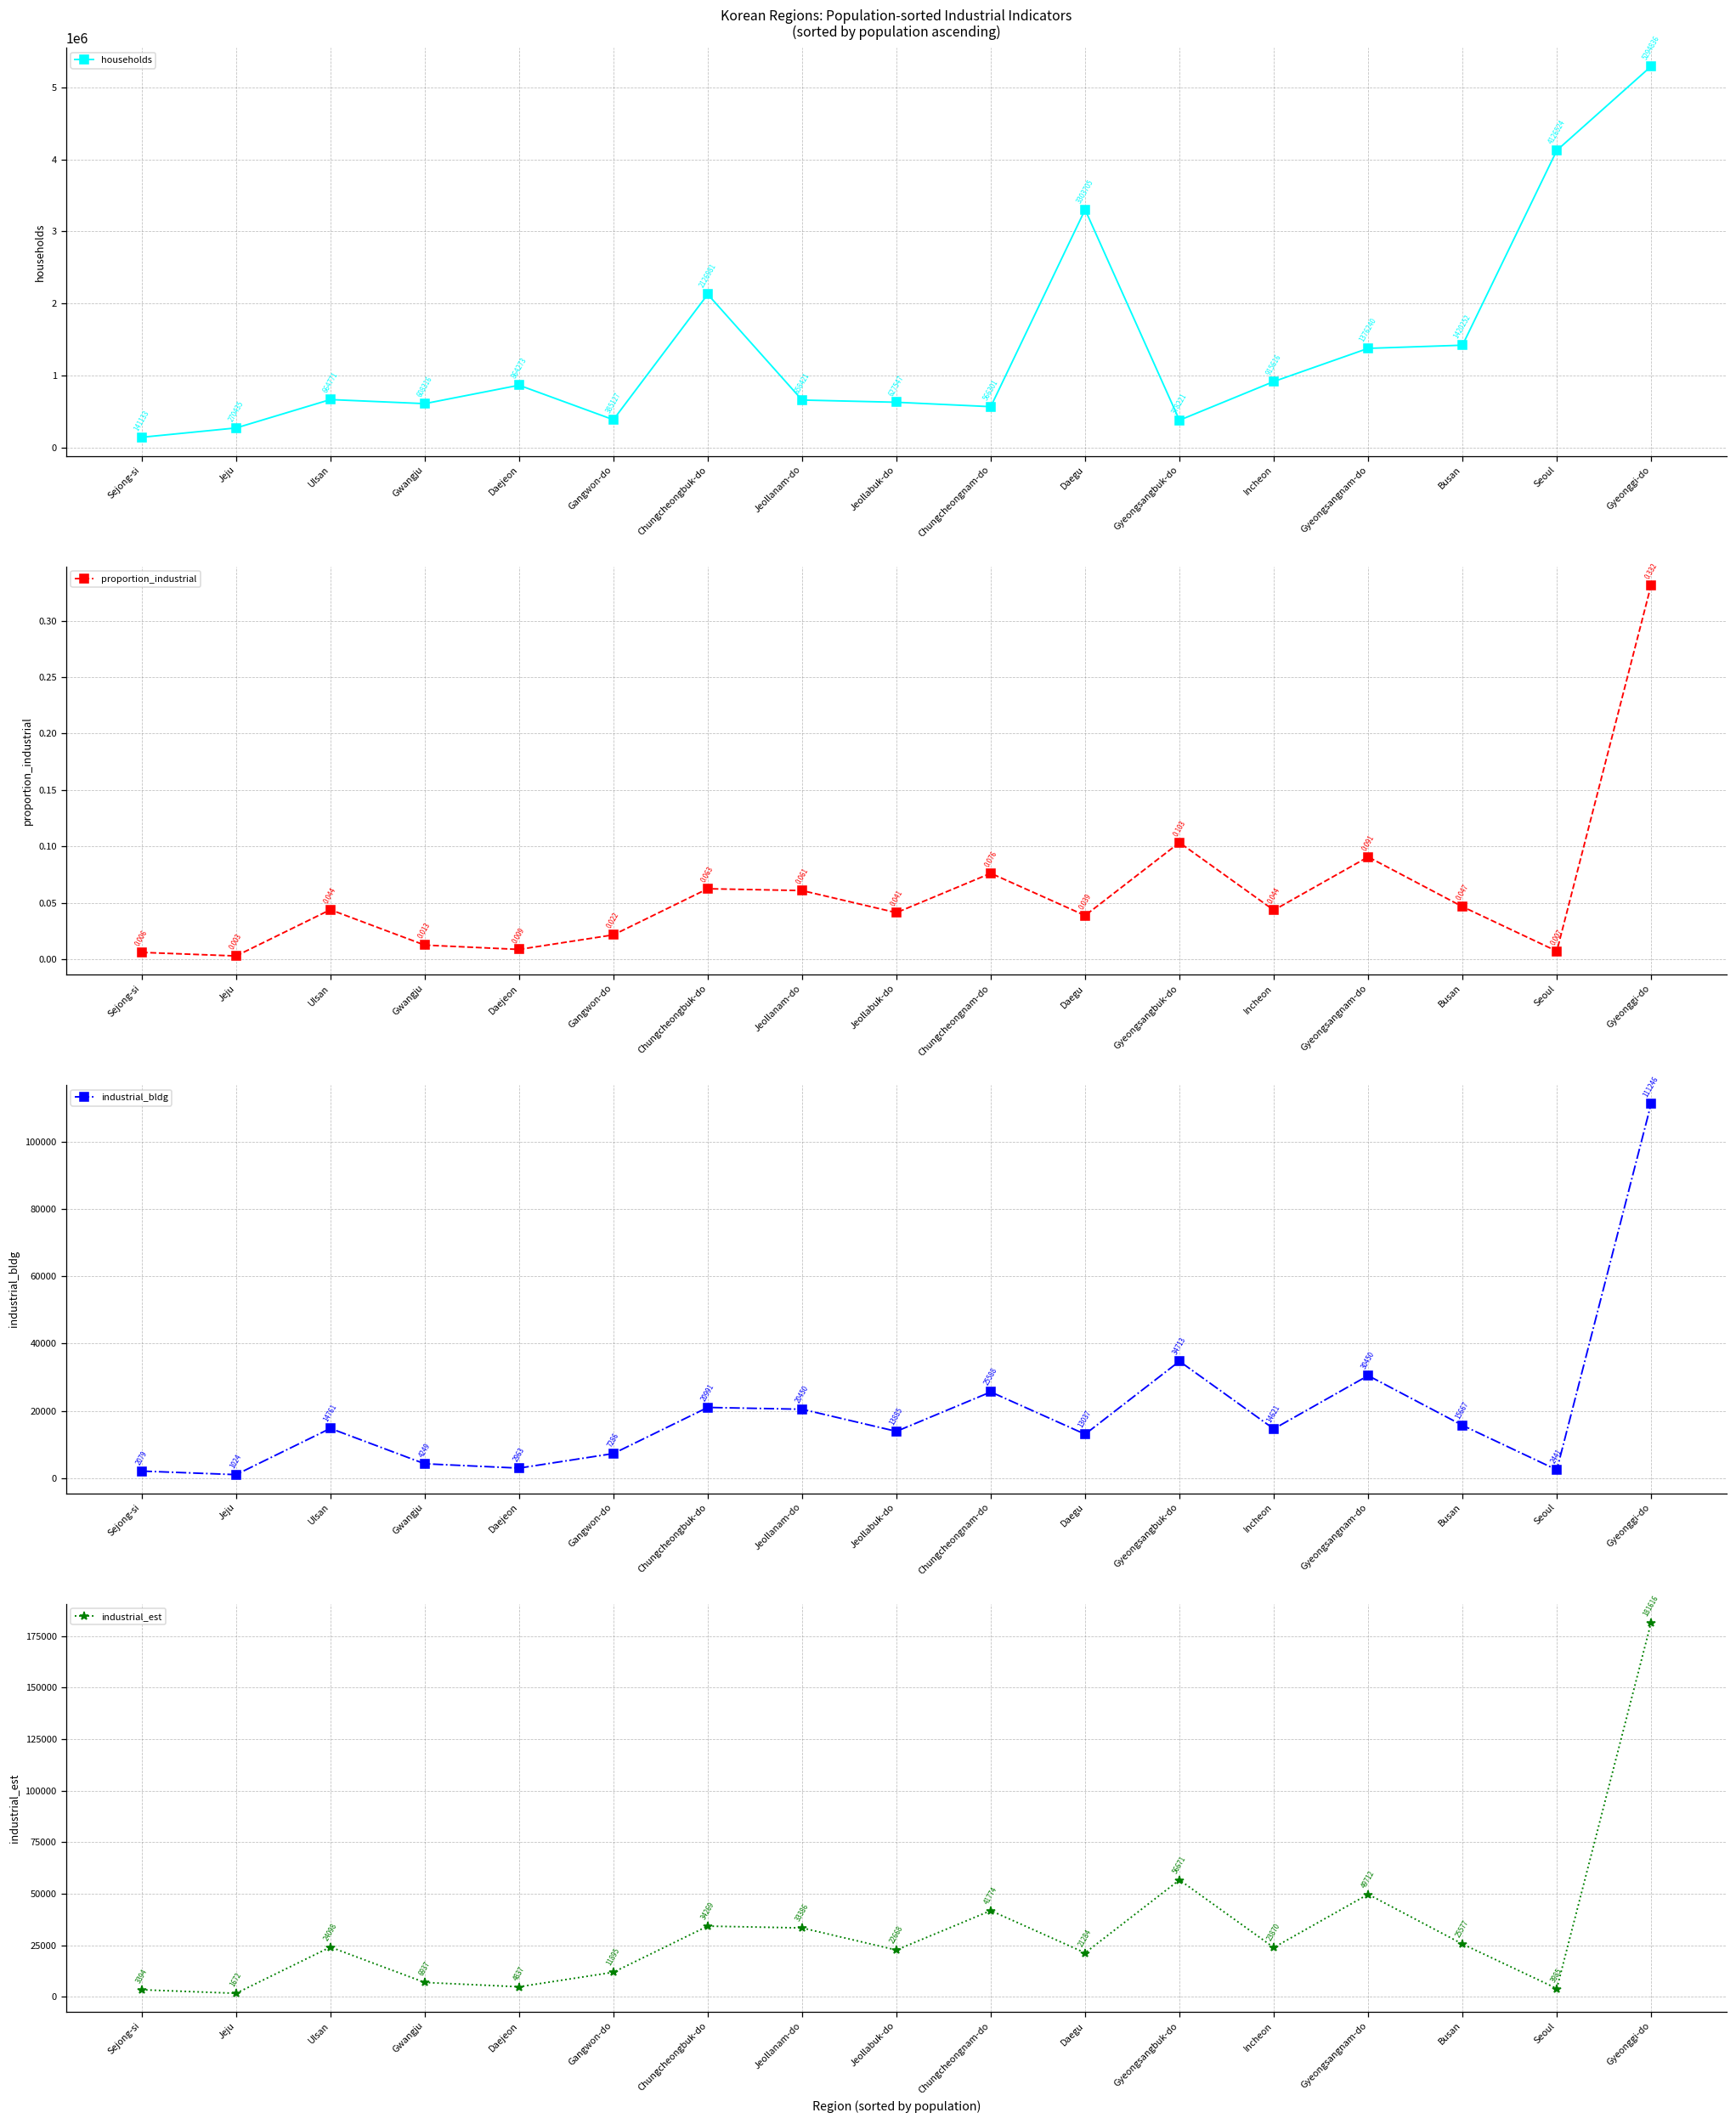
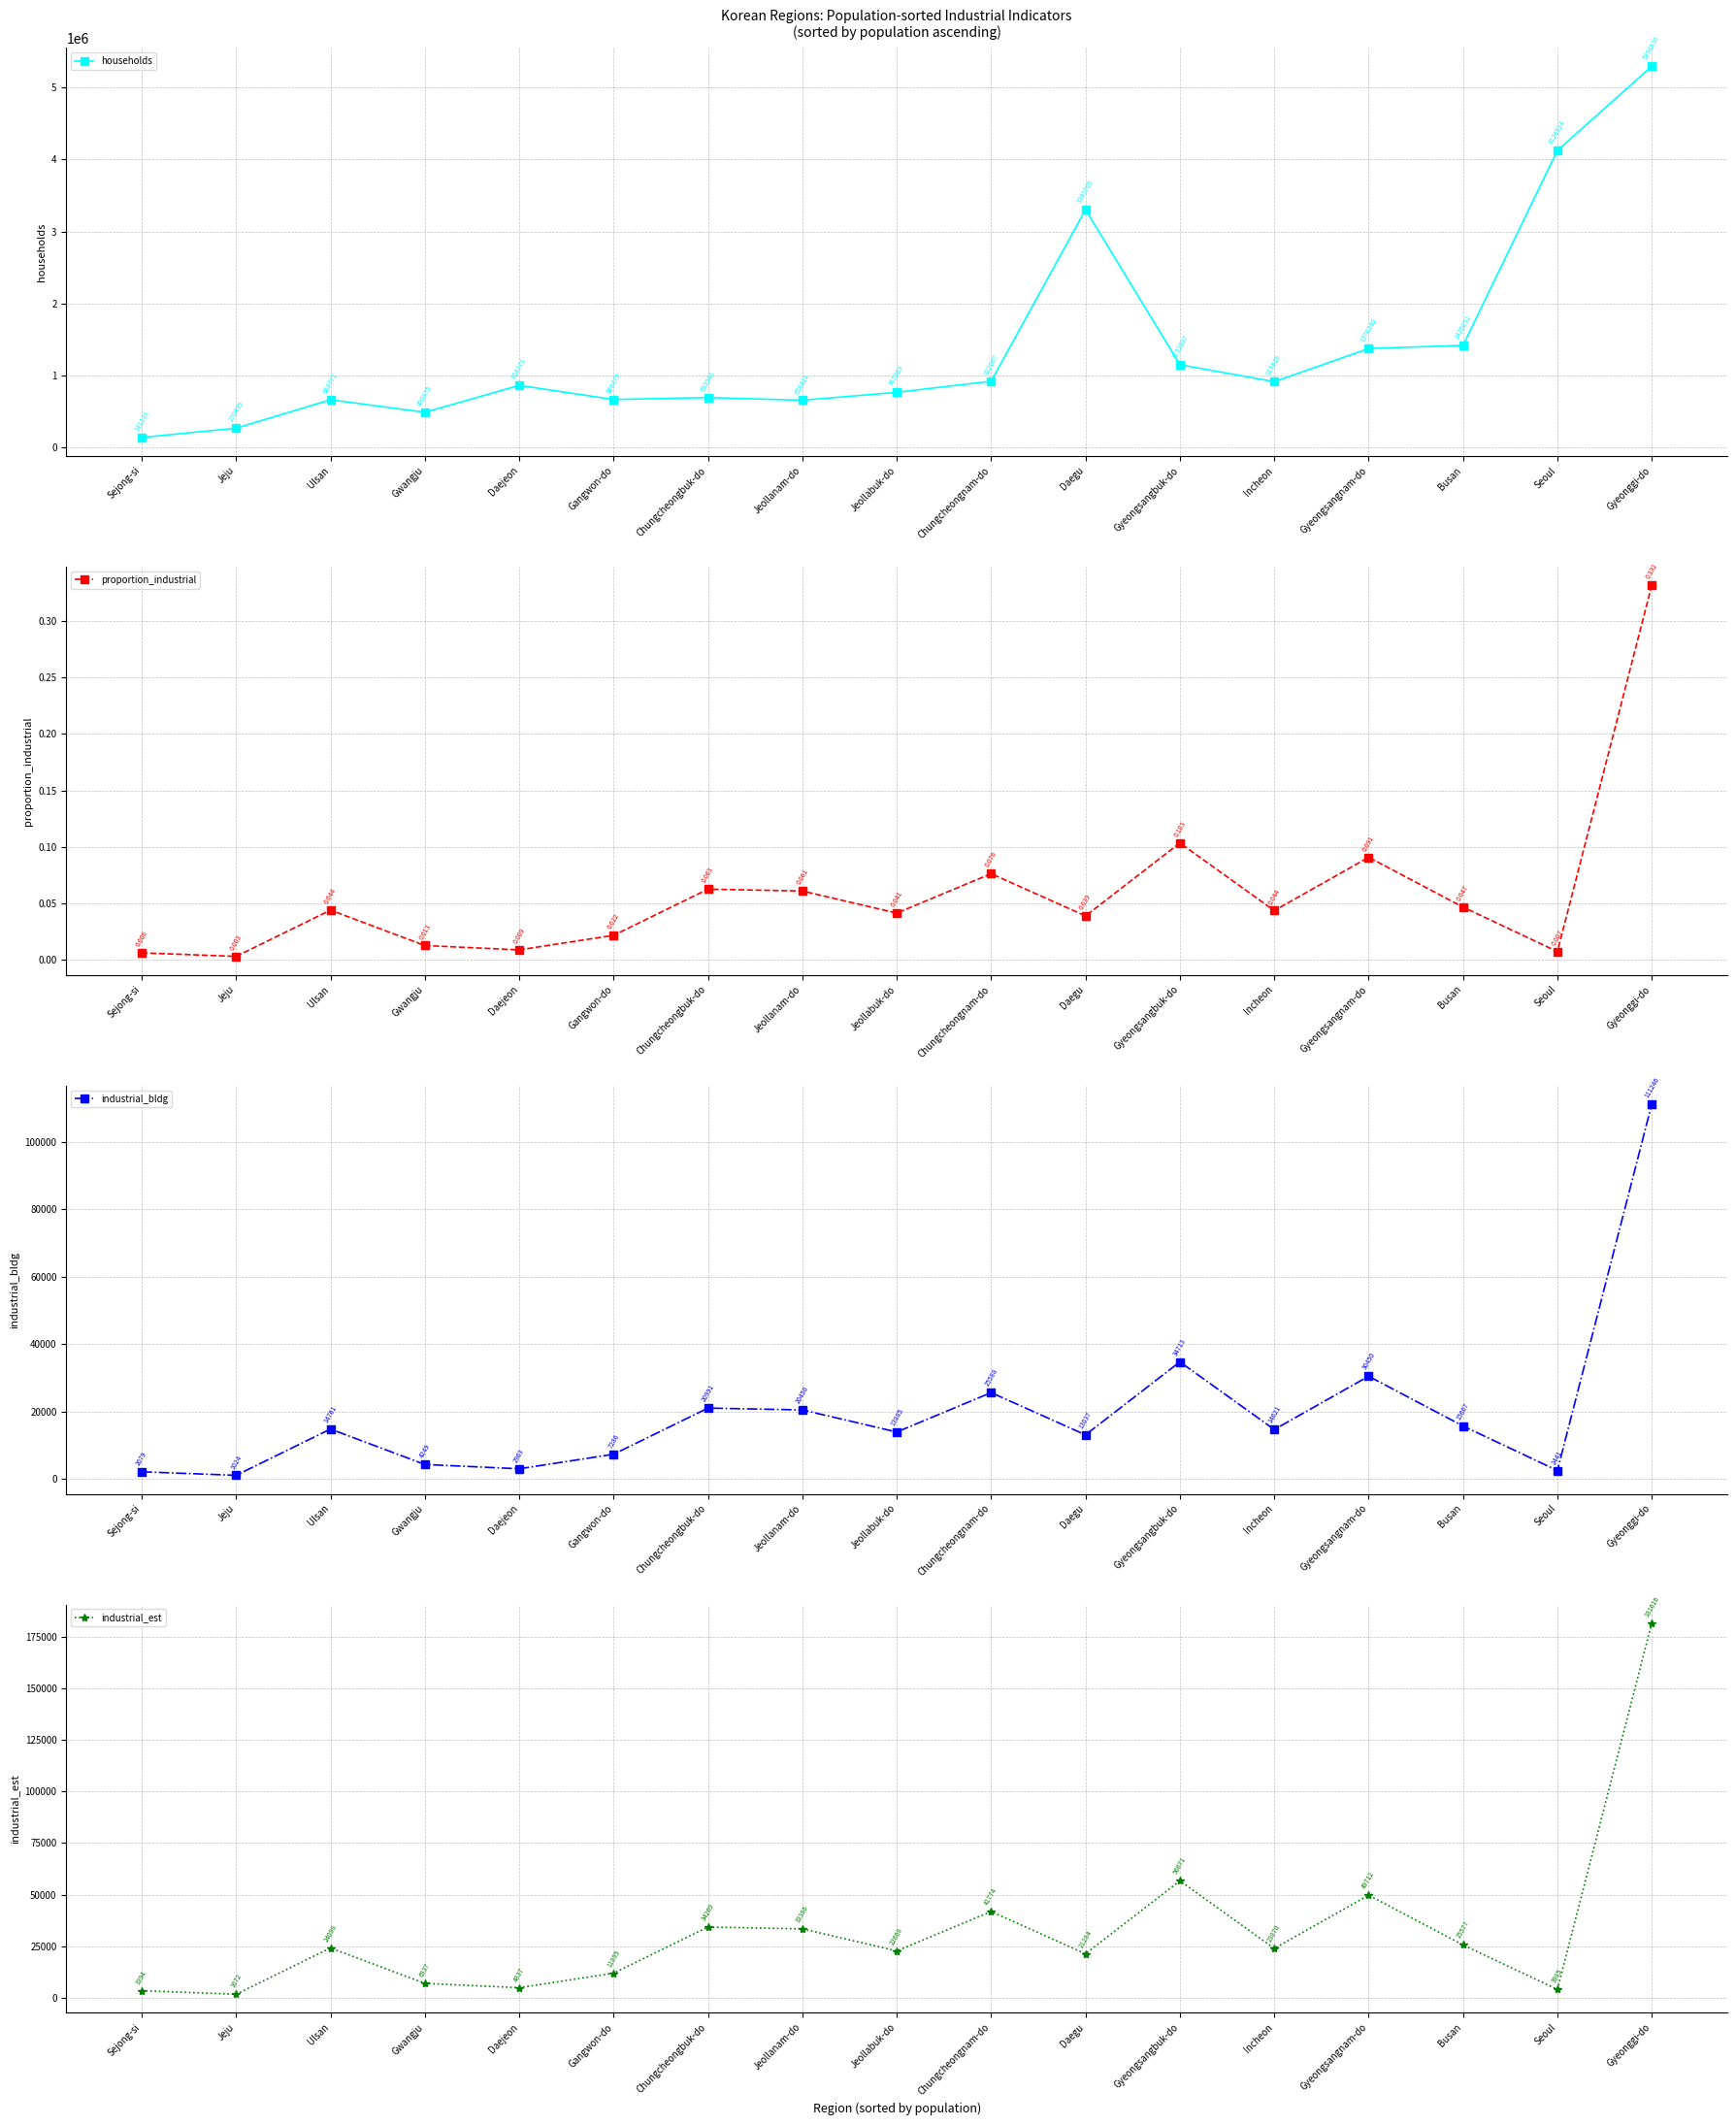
  {
    "Korean Regions: Population-sorted Industrial Indicators (sorted by population ascending)": {
      "Sejong-si": 141133,
      "Jeju": 270435,
      "Ulsan": 664771,
-     "Gwangju": 608316,
+     "Gwangju": 490975,
      "Daejeon": 864273,
-     "Gangwon-do": 385127,
-     "Chungcheongbuk-do": 2126981,
+     "Gangwon-do": 668479,
+     "Chungcheongbuk-do": 695948,
      "Jeollanam-do": 658421,
-     "Jeollabuk-do": 627547,
-     "Chungcheongnam-do": 566301,
+     "Jeollabuk-do": 767803,
+     "Chungcheongnam-do": 922067,
      "Daegu": 3303705,
-     "Gyeongsangbuk-do": 378221,
+     "Gyeongsangbuk-do": 1152097,
      "Incheon": 915616,
      "Gyeongsangnam-do": 1376240,
      "Busan": 1420252,
      "Seoul": 4126524,
      "Gyeonggi-do": 5294836
    }
  }
